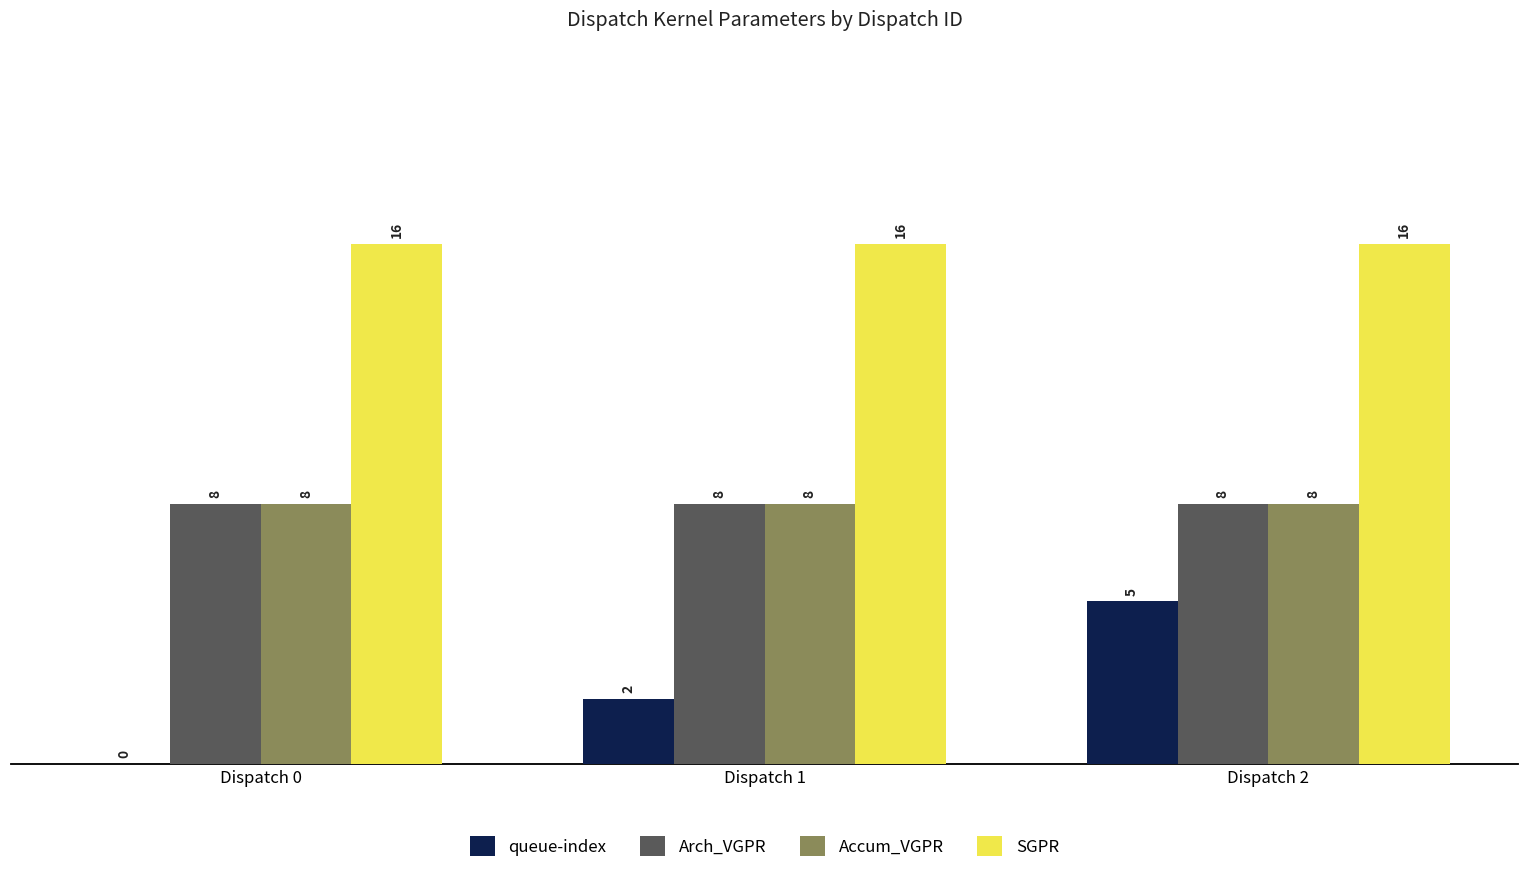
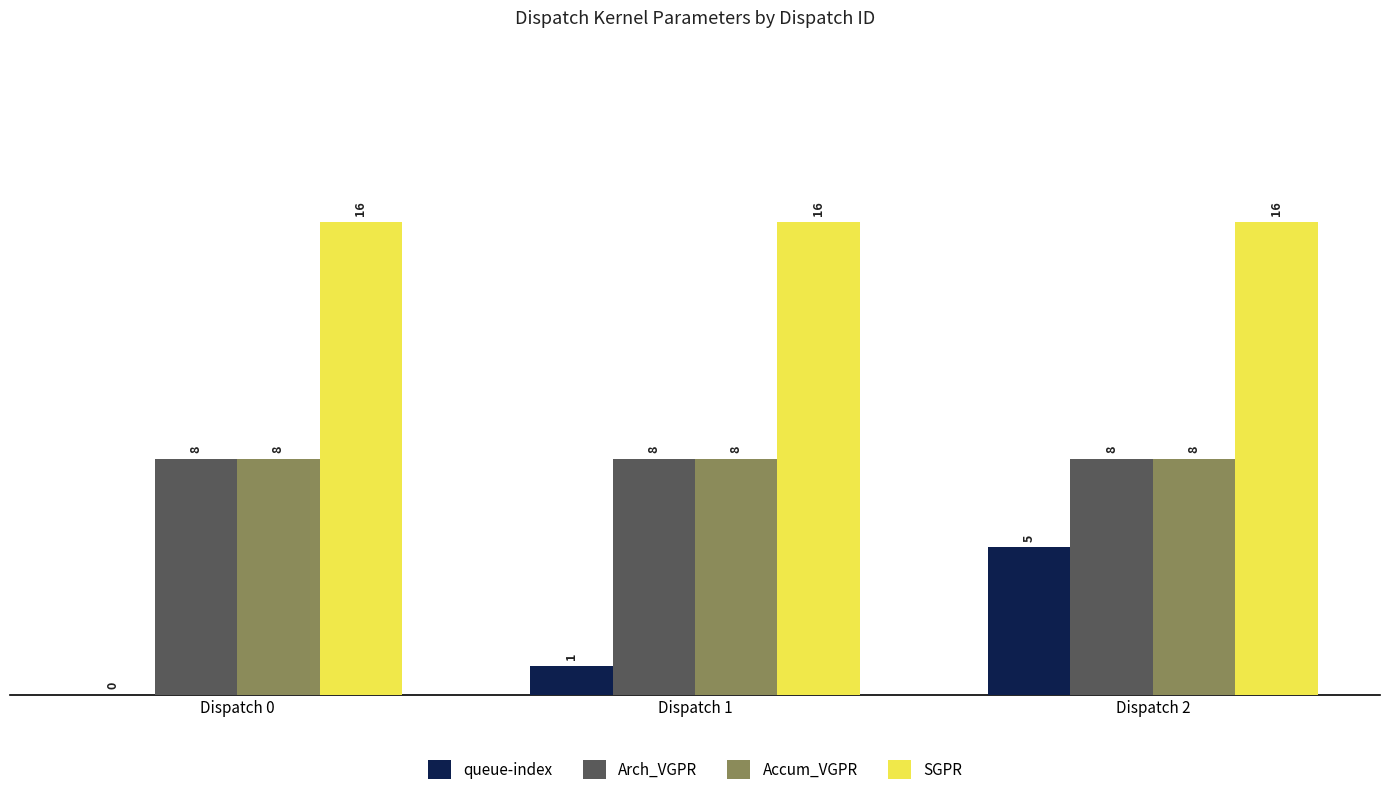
  {
    "queue-index": {
      "Dispatch 0": 0,
-     "Dispatch 1": 2,
+     "Dispatch 1": 1,
      "Dispatch 2": 5
    },
    "Arch_VGPR": {
      "Dispatch 0": 8,
      "Dispatch 1": 8,
      "Dispatch 2": 8
    },
    "Accum_VGPR": {
      "Dispatch 0": 8,
      "Dispatch 1": 8,
      "Dispatch 2": 8
    },
    "SGPR": {
      "Dispatch 0": 16,
      "Dispatch 1": 16,
      "Dispatch 2": 16
    }
  }
